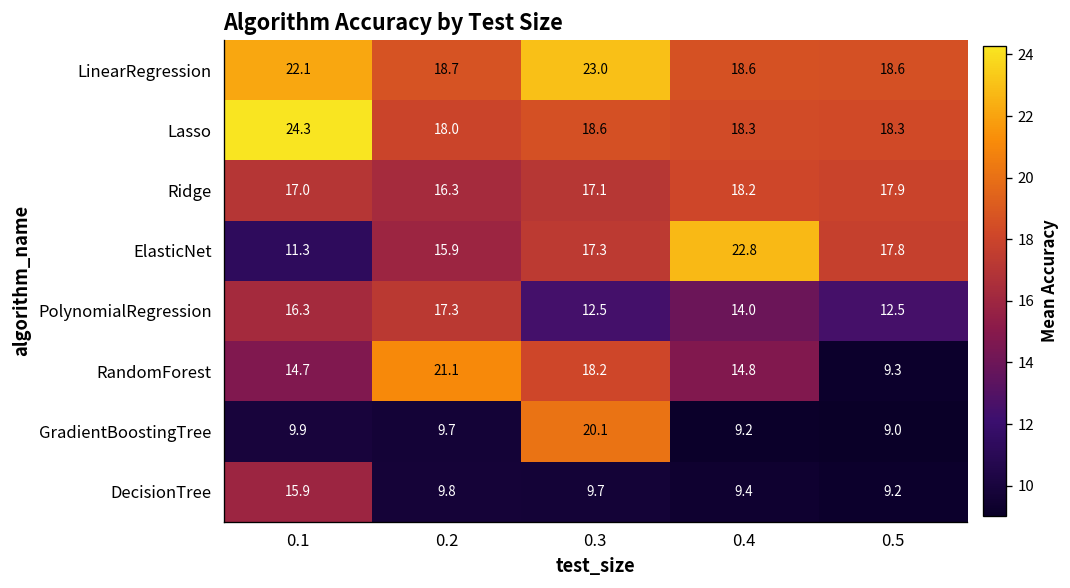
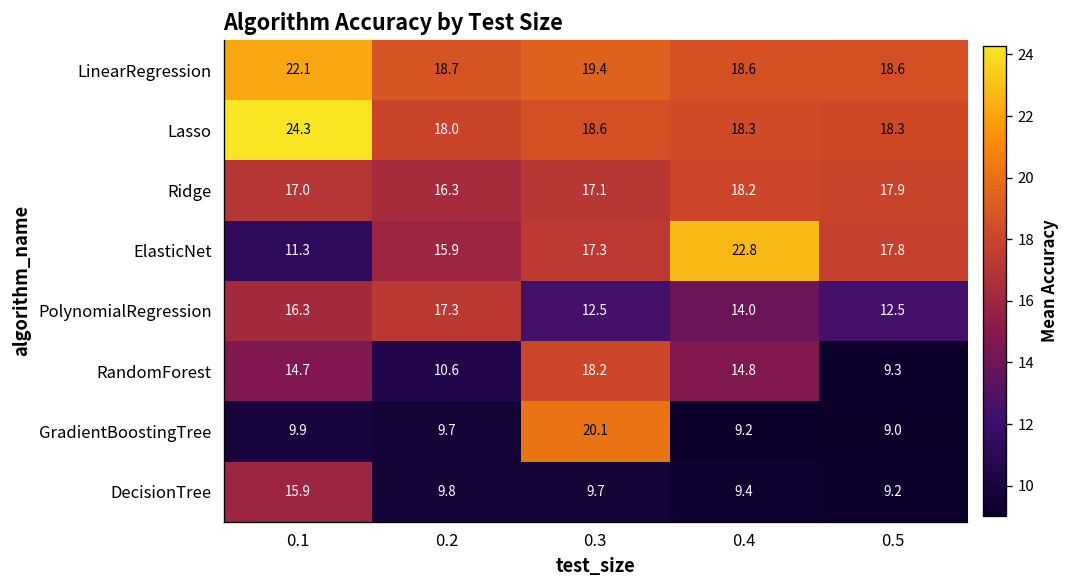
  {
    "LinearRegression": {
      "0.1": 22.1,
      "0.2": 18.7,
-     "0.3": 23.0,
+     "0.3": 19.4,
      "0.4": 18.6,
      "0.5": 18.6
    },
    "Lasso": {
      "0.1": 24.3,
      "0.2": 18.0,
      "0.3": 18.6,
      "0.4": 18.3,
      "0.5": 18.3
    },
    "Ridge": {
      "0.1": 17.0,
      "0.2": 16.3,
      "0.3": 17.1,
      "0.4": 18.2,
      "0.5": 17.9
    },
    "ElasticNet": {
      "0.1": 11.3,
      "0.2": 15.9,
      "0.3": 17.3,
      "0.4": 22.8,
      "0.5": 17.8
    },
    "PolynomialRegression": {
      "0.1": 16.3,
      "0.2": 17.3,
      "0.3": 12.5,
      "0.4": 14.0,
      "0.5": 12.5
    },
    "RandomForest": {
      "0.1": 14.7,
-     "0.2": 21.1,
+     "0.2": 10.6,
      "0.3": 18.2,
      "0.4": 14.8,
      "0.5": 9.3
    },
    "GradientBoostingTree": {
      "0.1": 9.9,
      "0.2": 9.7,
      "0.3": 20.1,
      "0.4": 9.2,
      "0.5": 9.0
    },
    "DecisionTree": {
      "0.1": 15.9,
      "0.2": 9.8,
      "0.3": 9.7,
      "0.4": 9.4,
      "0.5": 9.2
    }
  }
